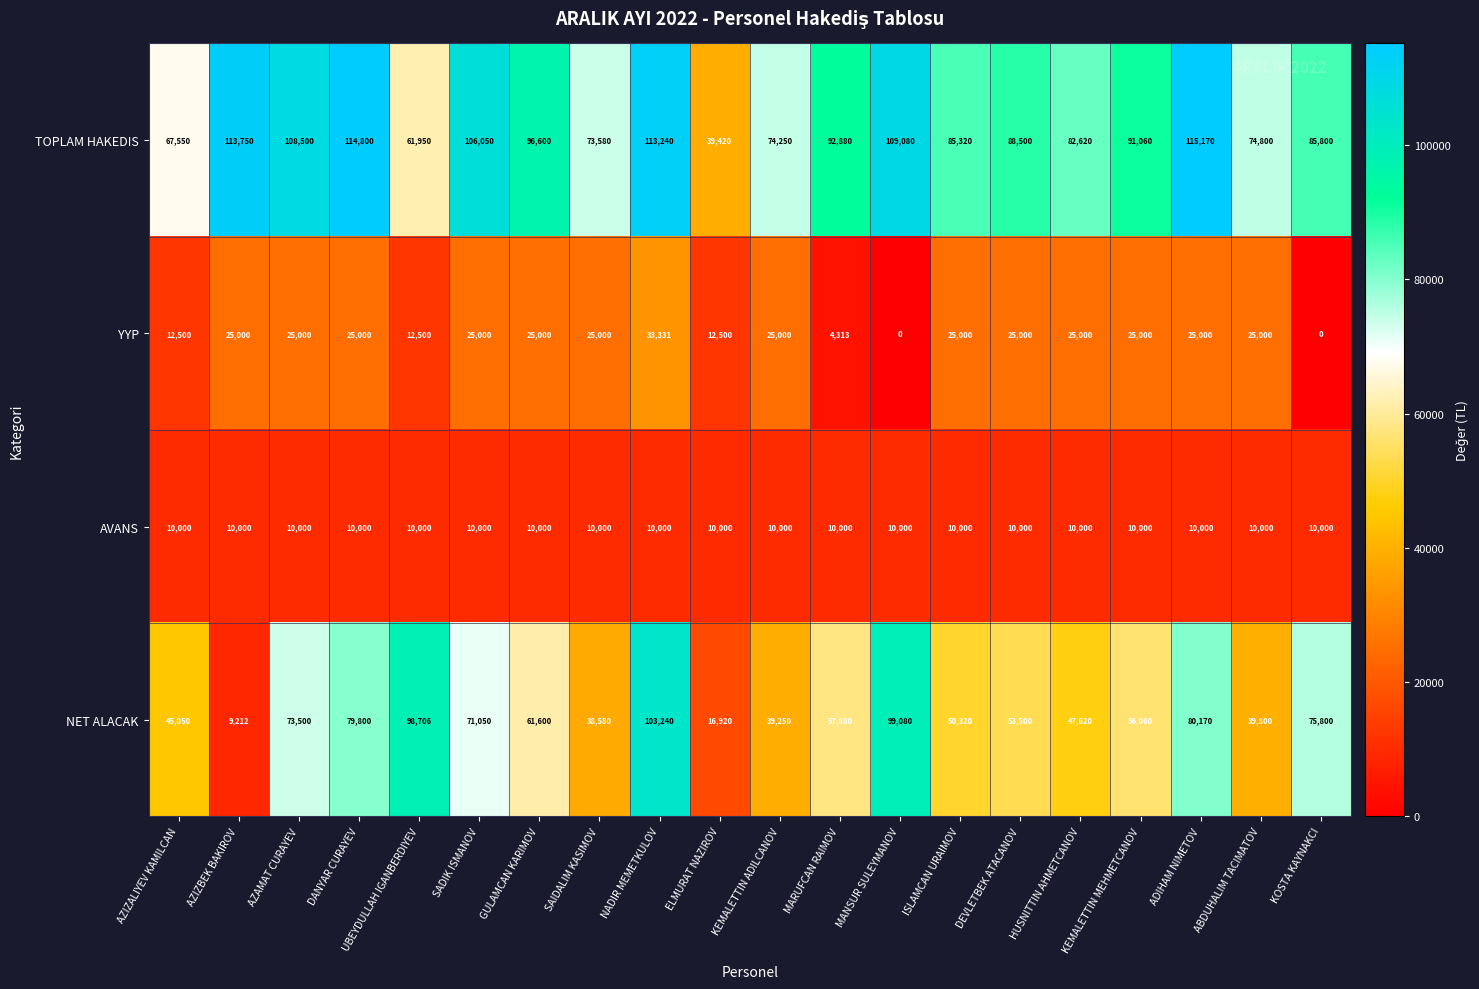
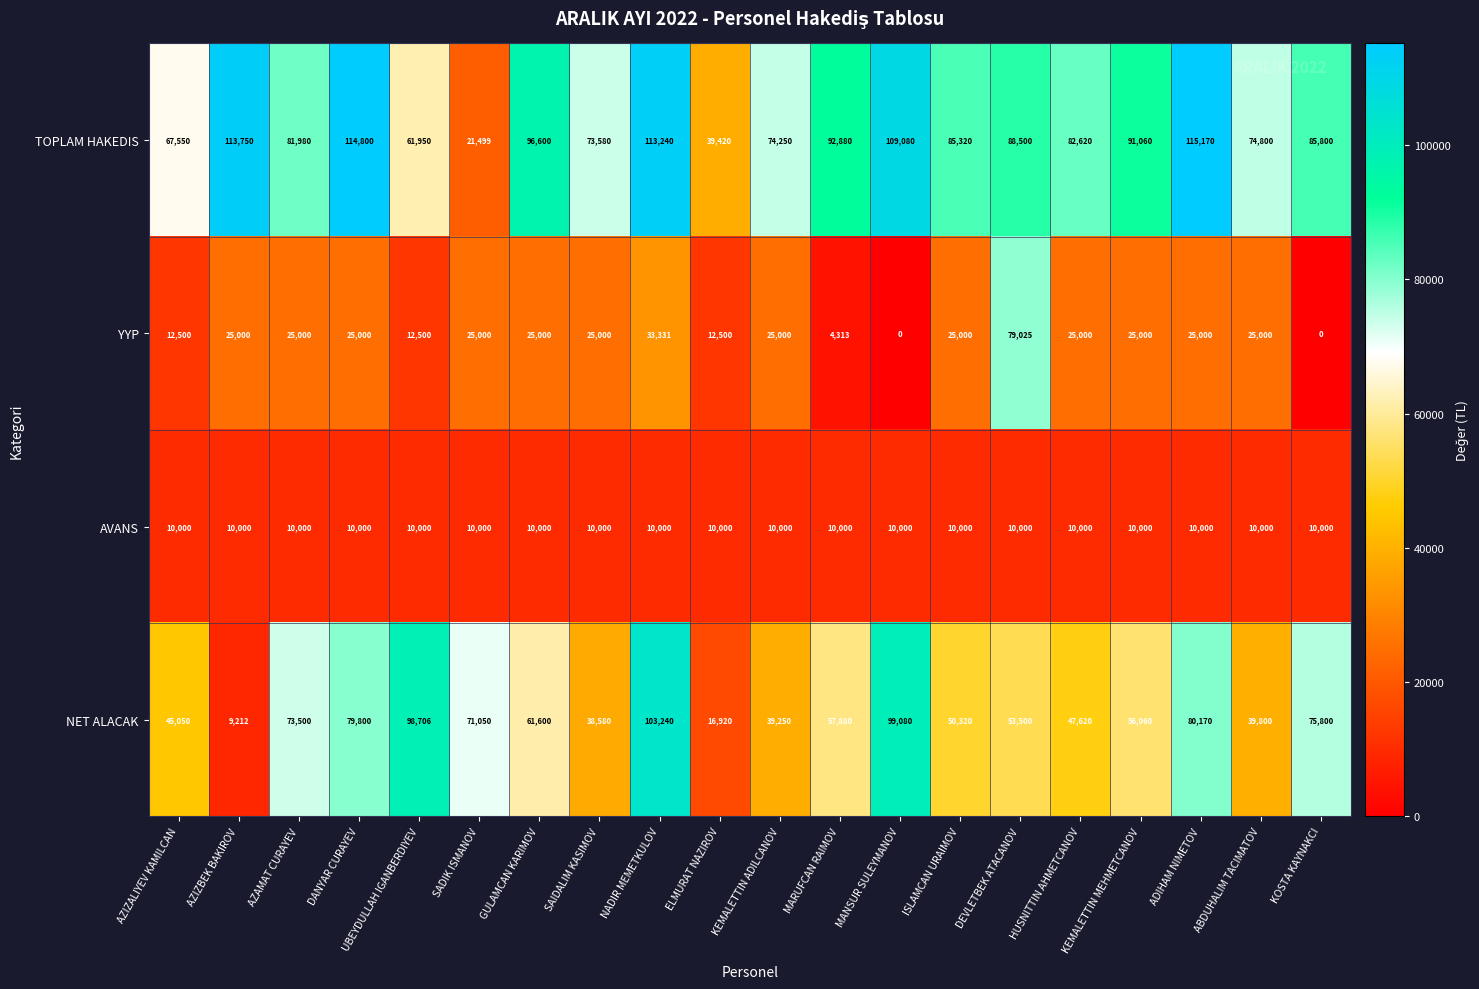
  {
    "TOPLAM HAKEDIS": {
      "AZIZALIYEV KAMILCAN": "67,550",
      "AZIZBEK BAKIROV": "113,750",
-     "AZAMAT CURAYEV": "108,500",
+     "AZAMAT CURAYEV": "81,980",
      "DANYAR CURAYEV": "114,800",
      "UBEYDULLAH IGANBERDIYEV": "61,950",
-     "SADIK ISMANOV": "106,050",
+     "SADIK ISMANOV": "21,499",
      "GULAMCAN KARIMOV": "96,600",
      "SAIDALIM KASIMOV": "73,580",
      "NADIR MEMETKULOV": "113,240",
      "ELMURAT NAZIROV": "39,420",
      "KEMALETTIN ADILCANOV": "74,250",
      "MARUFCAN RAIMOV": "92,880",
      "MANSUR SULEYMANOV": "109,080",
      "ISLAMCAN URAIMOV": "85,320",
      "DEVLETBEK ATACANOV": "88,500",
      "HUSNITTIN AHMETCANOV": "82,620",
      "KEMALETTIN MEHMETCANOV": "91,060",
      "ADIHAM NIMETOV": "115,170",
      "KOSTA KAYNAKCI": "85,800"
    },
    "YYP": {
      "AZIZALIYEV KAMILCAN": "12,500",
      "AZIZBEK BAKIROV": "25,000",
      "AZAMAT CURAYEV": "25,000",
      "DANYAR CURAYEV": "25,000",
      "UBEYDULLAH IGANBERDIYEV": "12,500",
      "SADIK ISMANOV": "25,000",
      "GULAMCAN KARIMOV": "25,000",
      "SAIDALIM KASIMOV": "25,000",
      "NADIR MEMETKULOV": "33,331",
      "ELMURAT NAZIROV": "12,500",
      "KEMALETTIN ADILCANOV": "25,000",
      "MARUFCAN RAIMOV": "4,313",
      "MANSUR SULEYMANOV": "0",
      "ISLAMCAN URAIMOV": "25,000",
-     "DEVLETBEK ATACANOV": "25,000",
+     "DEVLETBEK ATACANOV": "79,025",
      "HUSNITTIN AHMETCANOV": "25,000",
      "KEMALETTIN MEHMETCANOV": "25,000",
      "ADIHAM NIMETOV": "25,000",
      "ABDUHALIM TACIMATOV": "25,000",
      "KOSTA KAYNAKCI": "0"
    },
    "AVANS": {
      "AZIZALIYEV KAMILCAN": "10,000",
      "AZIZBEK BAKIROV": "10,000",
      "AZAMAT CURAYEV": "10,000",
      "DANYAR CURAYEV": "10,000",
      "UBEYDULLAH IGANBERDIYEV": "10,000",
      "SADIK ISMANOV": "10,000",
      "GULAMCAN KARIMOV": "10,000",
      "SAIDALIM KASIMOV": "10,000",
      "NADIR MEMETKULOV": "10,000",
      "ELMURAT NAZIROV": "10,000",
      "KEMALETTIN ADILCANOV": "10,000",
      "MARUFCAN RAIMOV": "10,000",
      "MANSUR SULEYMANOV": "10,000",
      "ISLAMCAN URAIMOV": "10,000",
      "DEVLETBEK ATACANOV": "10,000",
      "HUSNITTIN AHMETCANOV": "10,000",
      "KEMALETTIN MEHMETCANOV": "10,000",
      "ADIHAM NIMETOV": "10,000",
      "ABDUHALIM TACIMATOV": "10,000",
      "KOSTA KAYNAKCI": "10,000"
    },
    "NET ALACAK": {
      "AZIZALIYEV KAMILCAN": "45,050",
      "AZIZBEK BAKIROV": "9,212",
      "AZAMAT CURAYEV": "73,500",
      "DANYAR CURAYEV": "79,800",
      "UBEYDULLAH IGANBERDIYEV": "98,706",
      "SADIK ISMANOV": "71,050",
      "GULAMCAN KARIMOV": "61,600",
      "SAIDALIM KASIMOV": "38,580",
      "NADIR MEMETKULOV": "103,240",
      "ELMURAT NAZIROV": "16,920",
      "KEMALETTIN ADILCANOV": "39,250",
      "MARUFCAN RAIMOV": "57,880",
      "MANSUR SULEYMANOV": "99,080",
      "ISLAMCAN URAIMOV": "50,320",
      "DEVLETBEK ATACANOV": "53,500",
      "HUSNITTIN AHMETCANOV": "47,620",
      "KEMALETTIN MEHMETCANOV": "56,060",
      "ADIHAM NIMETOV": "80,170",
      "ABDUHALIM TACIMATOV": "39,800",
      "KOSTA KAYNAKCI": "75,800"
    }
  }
